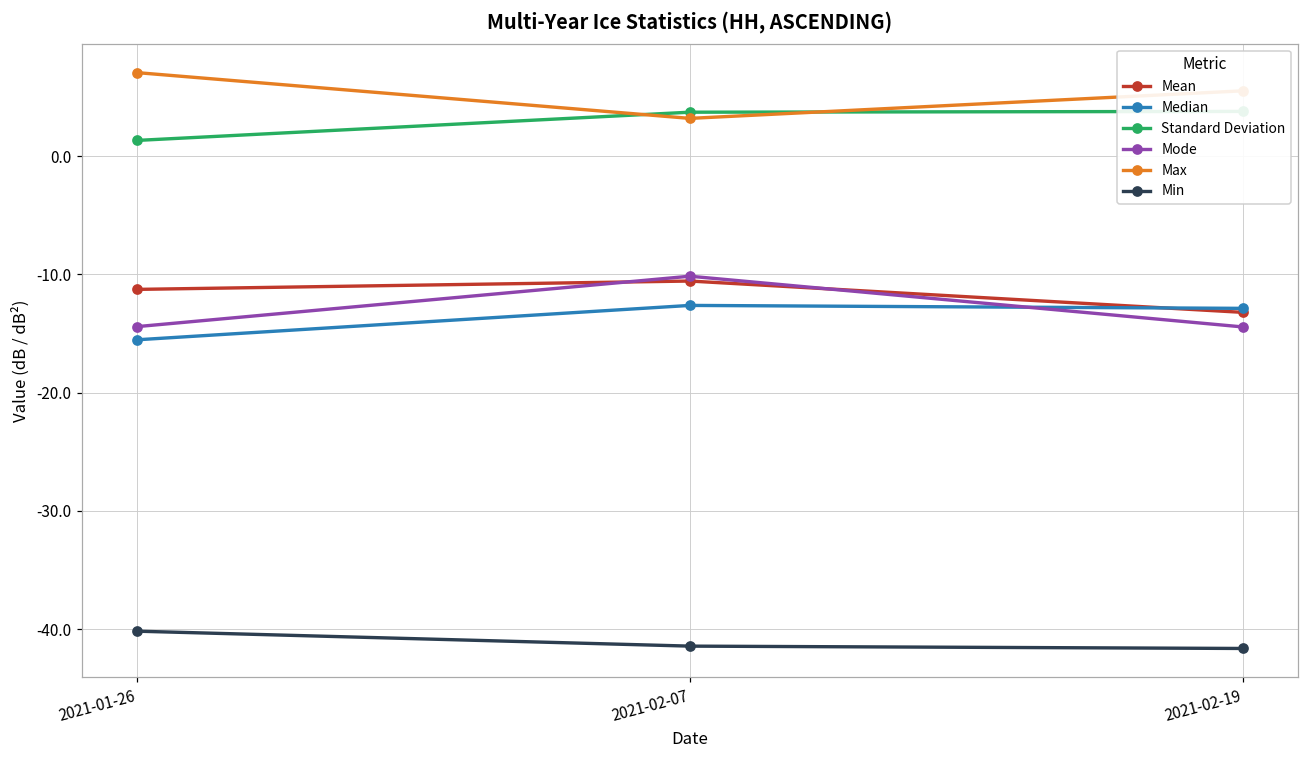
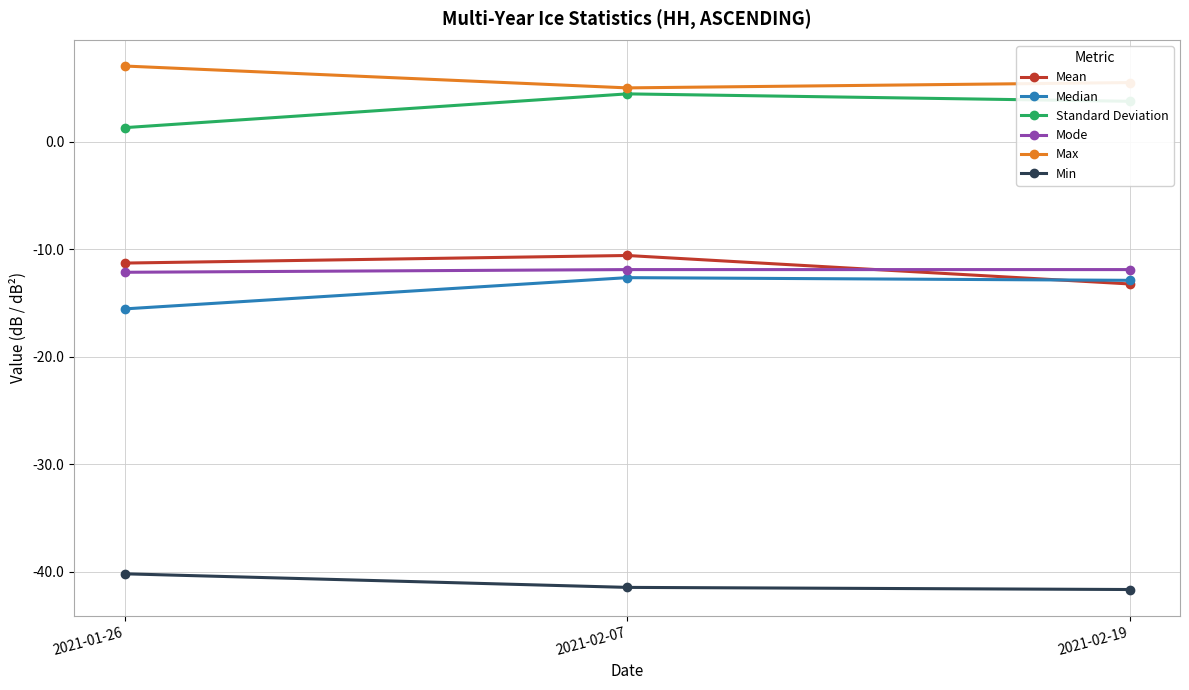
  {
    "Mean": {
      "2021-01-26": -11.3,
      "2021-02-07": -10.6,
      "2021-02-19": -13.2
    },
    "Median": {
      "2021-01-26": -15.5,
      "2021-02-07": -12.6,
      "2021-02-19": -12.9
    },
    "Standard Deviation": {
      "2021-01-26": 1.3,
-     "2021-02-07": 3.7
+     "2021-02-07": 4.5
    },
    "Mode": {
-     "2021-01-26": -14.4,
-     "2021-02-07": -10.2,
-     "2021-02-19": -14.4
+     "2021-01-26": -12.1,
+     "2021-02-07": -11.9,
+     "2021-02-19": -11.9
    },
    "Max": {
      "2021-01-26": 7.1,
-     "2021-02-07": 3.2
+     "2021-02-07": 5.0
    },
    "Min": {
      "2021-01-26": -40.2,
      "2021-02-07": -41.4,
      "2021-02-19": -41.6
    }
  }
